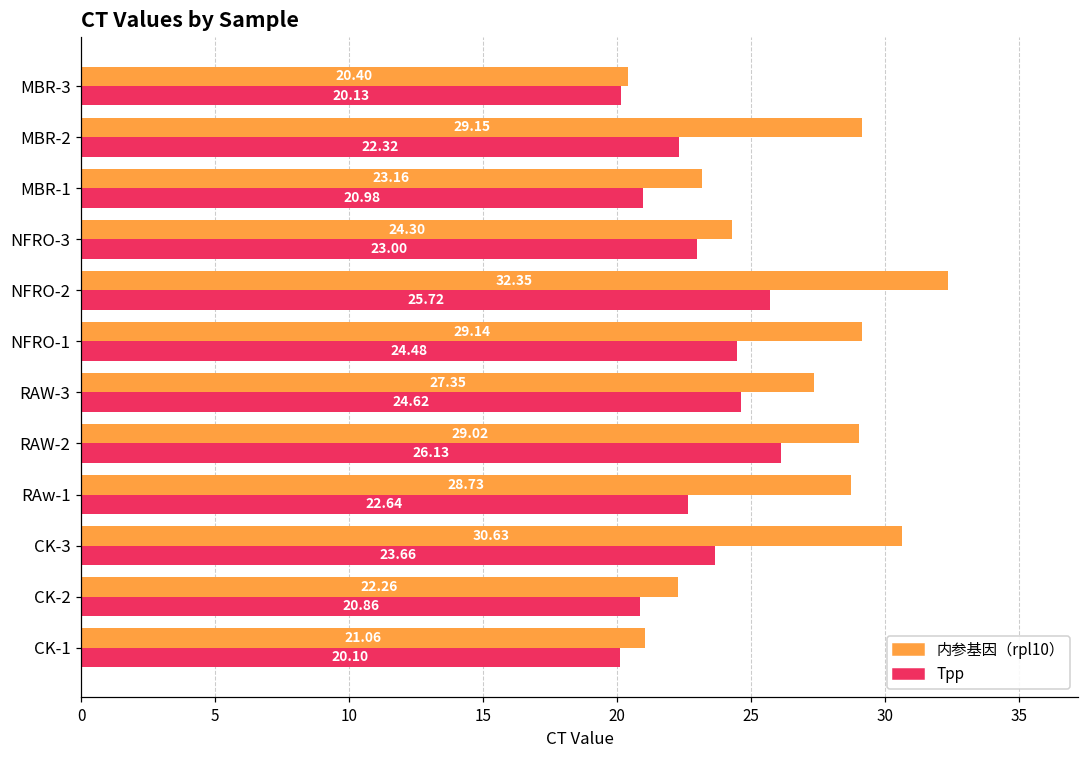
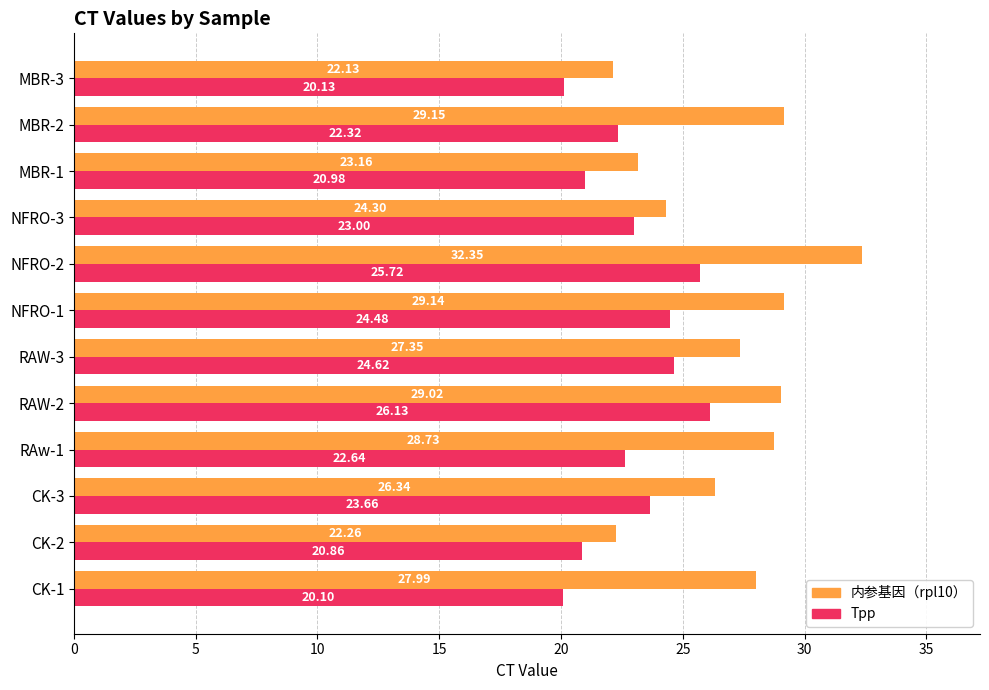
  {
    "内参基因（rpl10）": {
-     "MBR-3": 20.40,
+     "MBR-3": 22.13,
      "MBR-2": 29.15,
      "MBR-1": 23.16,
      "NFRO-3": 24.30,
      "NFRO-2": 32.35,
      "NFRO-1": 29.14,
      "RAW-3": 27.35,
      "RAW-2": 29.02,
      "RAw-1": 28.73,
-     "CK-3": 30.63,
+     "CK-3": 26.34,
      "CK-2": 22.26,
-     "CK-1": 21.06
+     "CK-1": 27.99
    },
    "Tpp": {
      "MBR-3": 20.13,
      "MBR-2": 22.32,
      "MBR-1": 20.98,
      "NFRO-3": 23.00,
      "NFRO-2": 25.72,
      "NFRO-1": 24.48,
      "RAW-3": 24.62,
      "RAW-2": 26.13,
      "RAw-1": 22.64,
      "CK-3": 23.66,
      "CK-2": 20.86,
      "CK-1": 20.10
    }
  }
